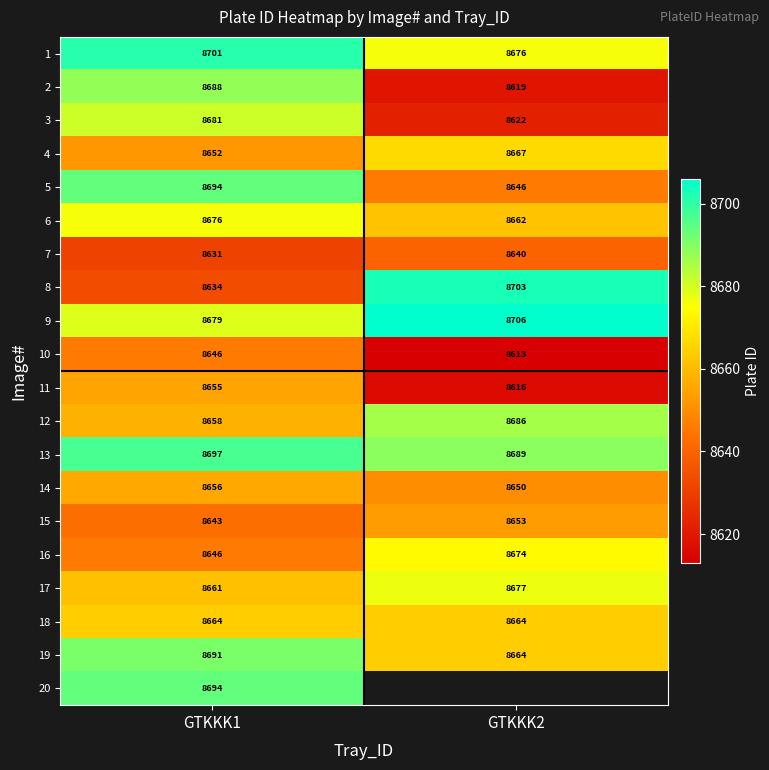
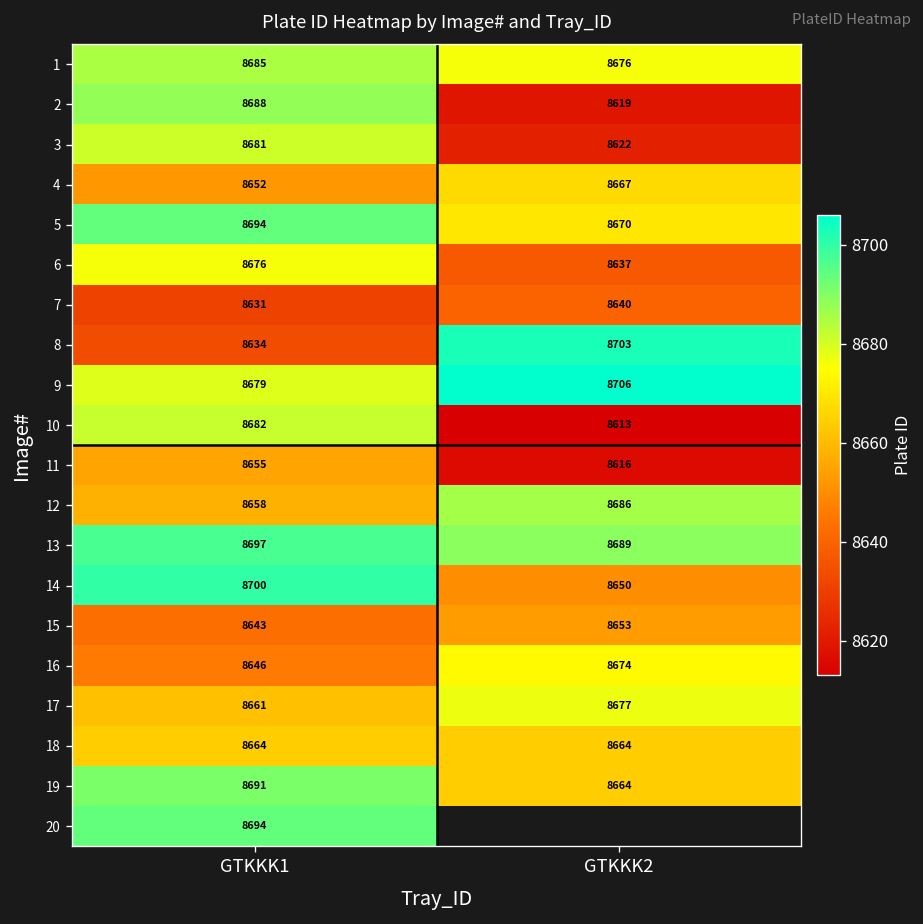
  {
    "1": {
-     "GTKKK1": 8701,
+     "GTKKK1": 8685,
      "GTKKK2": 8676
    },
    "2": {
      "GTKKK1": 8688,
      "GTKKK2": 8619
    },
    "3": {
      "GTKKK1": 8681,
      "GTKKK2": 8622
    },
    "4": {
      "GTKKK1": 8652,
      "GTKKK2": 8667
    },
    "5": {
      "GTKKK1": 8694,
-     "GTKKK2": 8646
+     "GTKKK2": 8670
    },
    "6": {
      "GTKKK1": 8676,
-     "GTKKK2": 8662
+     "GTKKK2": 8637
    },
    "7": {
      "GTKKK1": 8631,
      "GTKKK2": 8640
    },
    "8": {
      "GTKKK1": 8634,
      "GTKKK2": 8703
    },
    "9": {
      "GTKKK1": 8679,
      "GTKKK2": 8706
    },
    "10": {
-     "GTKKK1": 8646,
+     "GTKKK1": 8682,
      "GTKKK2": 8613
    },
    "11": {
      "GTKKK1": 8655,
      "GTKKK2": 8616
    },
    "12": {
      "GTKKK1": 8658,
      "GTKKK2": 8686
    },
    "13": {
      "GTKKK1": 8697,
      "GTKKK2": 8689
    },
    "14": {
-     "GTKKK1": 8656,
+     "GTKKK1": 8700,
      "GTKKK2": 8650
    },
    "15": {
      "GTKKK1": 8643,
      "GTKKK2": 8653
    },
    "16": {
      "GTKKK1": 8646,
      "GTKKK2": 8674
    },
    "17": {
      "GTKKK1": 8661,
      "GTKKK2": 8677
    },
    "18": {
      "GTKKK1": 8664,
      "GTKKK2": 8664
    },
    "19": {
      "GTKKK1": 8691,
      "GTKKK2": 8664
    },
    "20": {
      "GTKKK1": 8694
    }
  }
